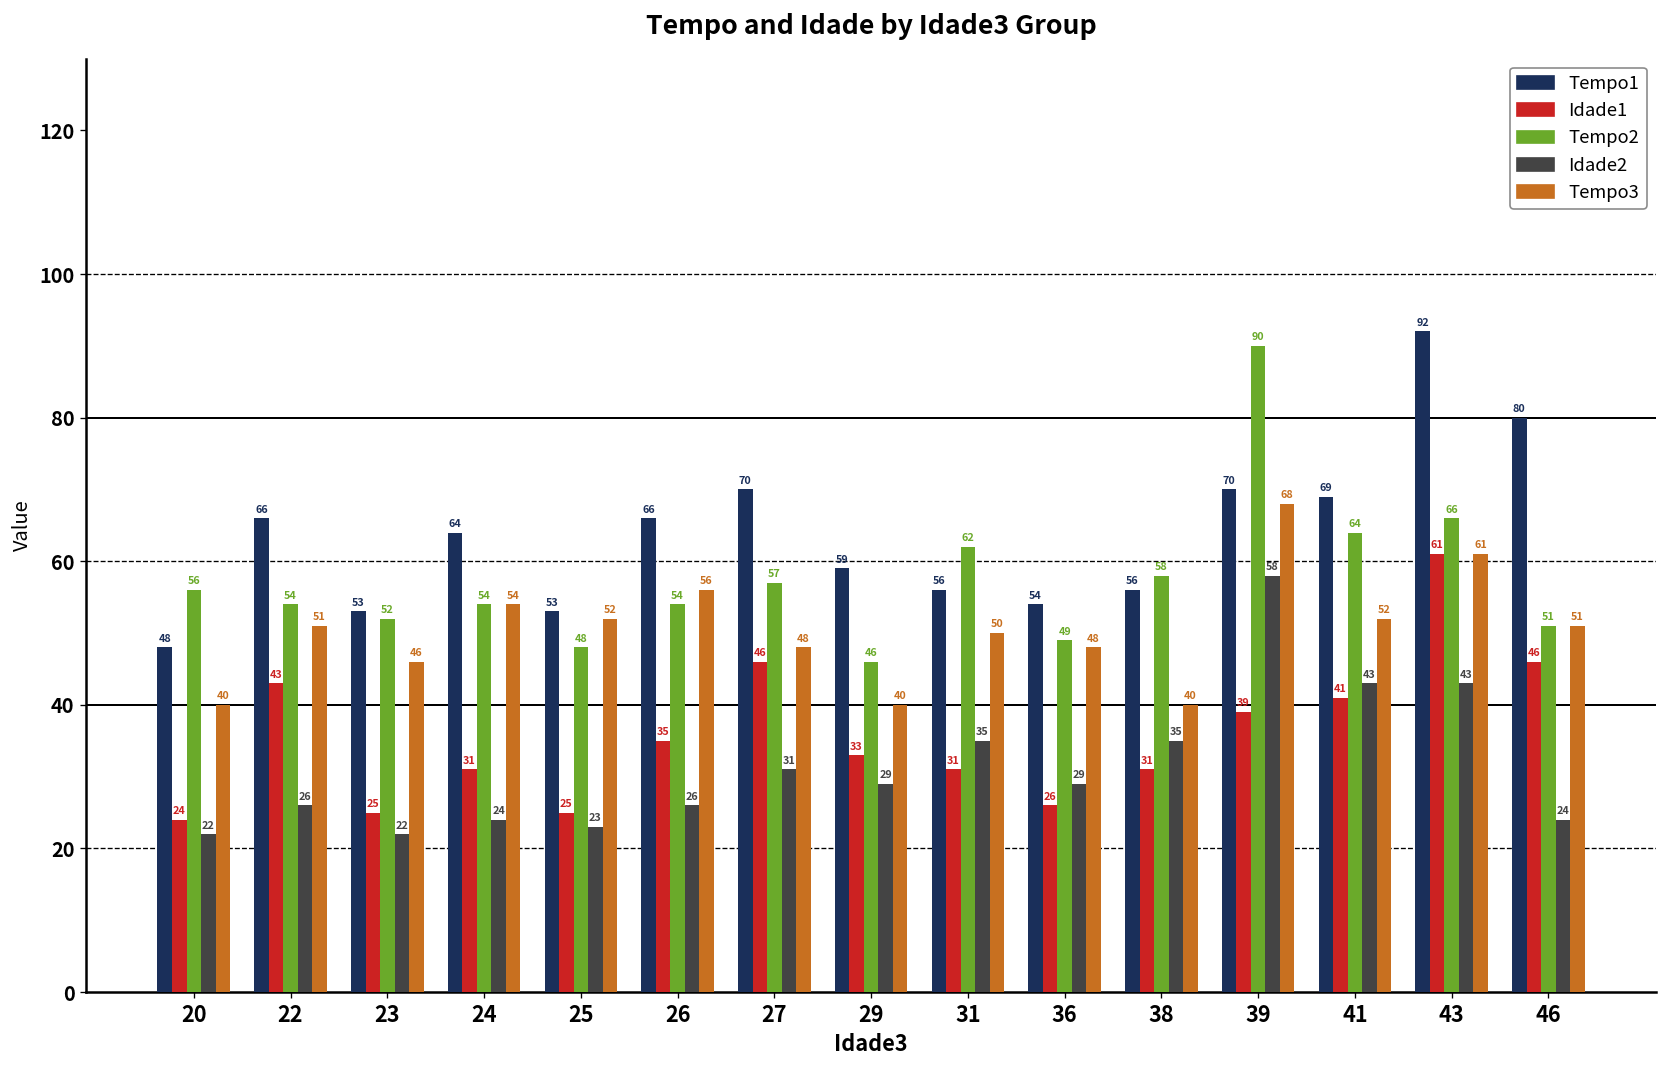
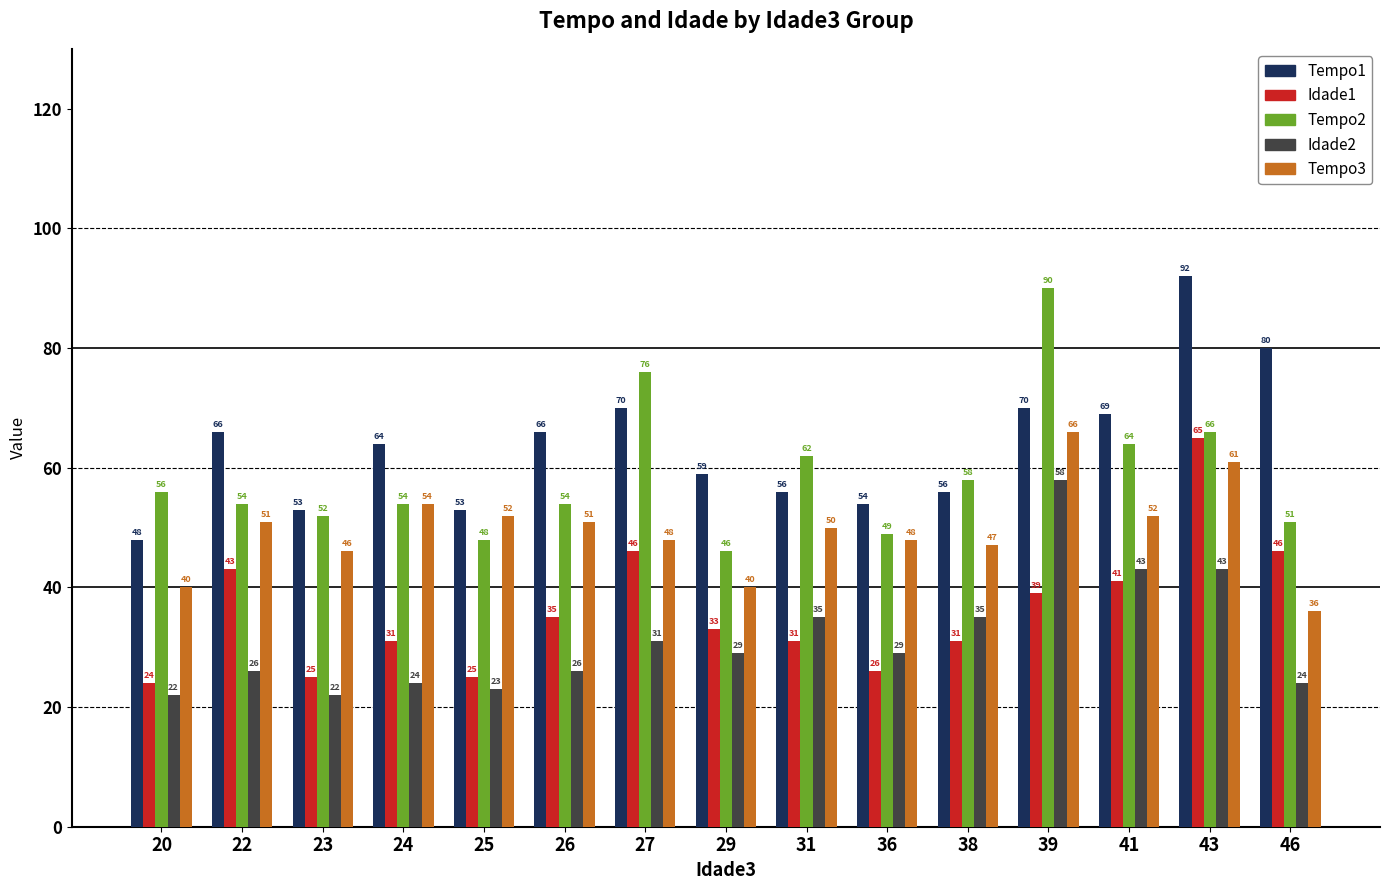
  {
    "Idade1": {
      "20": 24,
      "22": 43,
      "23": 25,
      "24": 31,
      "25": 25,
      "26": 35,
      "27": 46,
      "29": 33,
      "31": 31,
      "36": 26,
      "38": 31,
      "39": 39,
      "41": 41,
-     "43": 61,
+     "43": 65,
      "46": 46
    },
    "Tempo2": {
      "20": 56,
      "22": 54,
      "23": 52,
      "24": 54,
      "25": 48,
      "26": 54,
-     "27": 57,
+     "27": 76,
      "29": 46,
      "31": 62,
      "36": 49,
      "38": 58,
      "39": 90,
      "41": 64,
      "43": 66,
      "46": 51
    },
    "Tempo3": {
      "20": 40,
      "22": 51,
      "23": 46,
      "24": 54,
      "25": 52,
-     "26": 56,
+     "26": 51,
      "27": 48,
      "29": 40,
      "31": 50,
      "36": 48,
-     "38": 40,
-     "39": 68,
+     "38": 47,
+     "39": 66,
      "41": 52,
      "43": 61,
-     "46": 51
+     "46": 36
    }
  }
